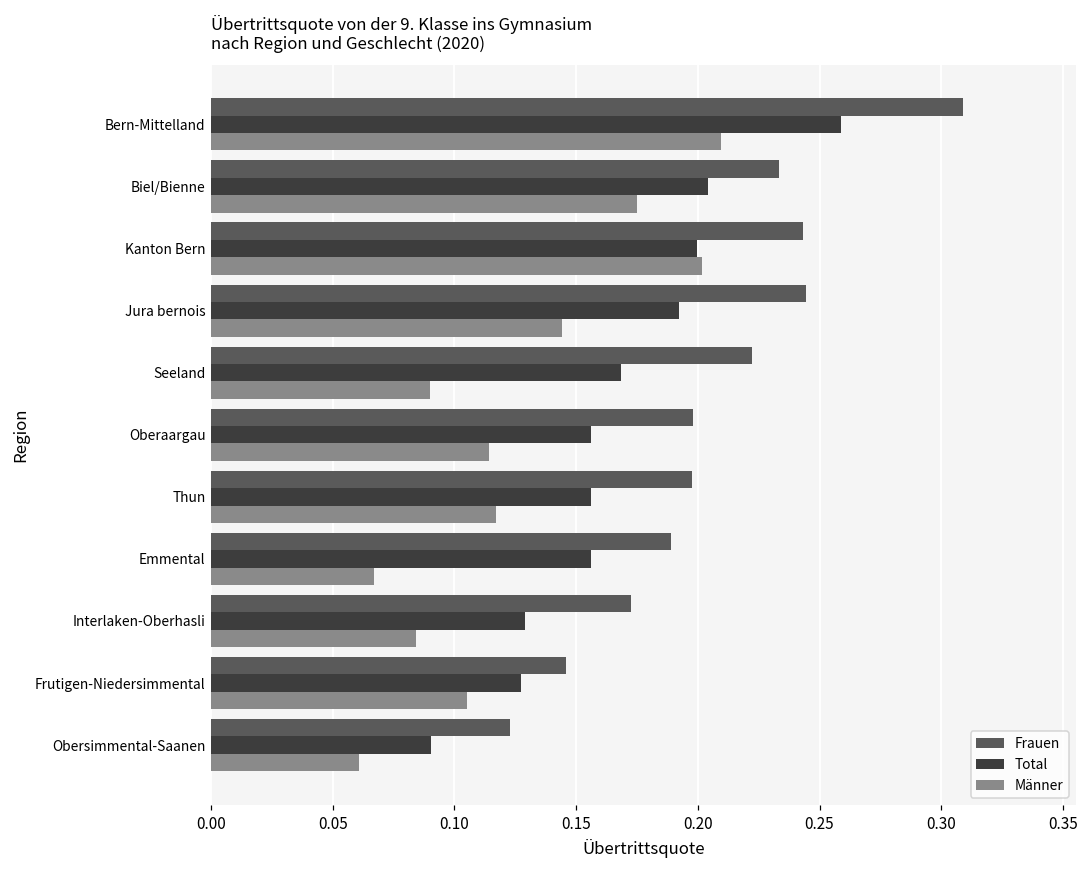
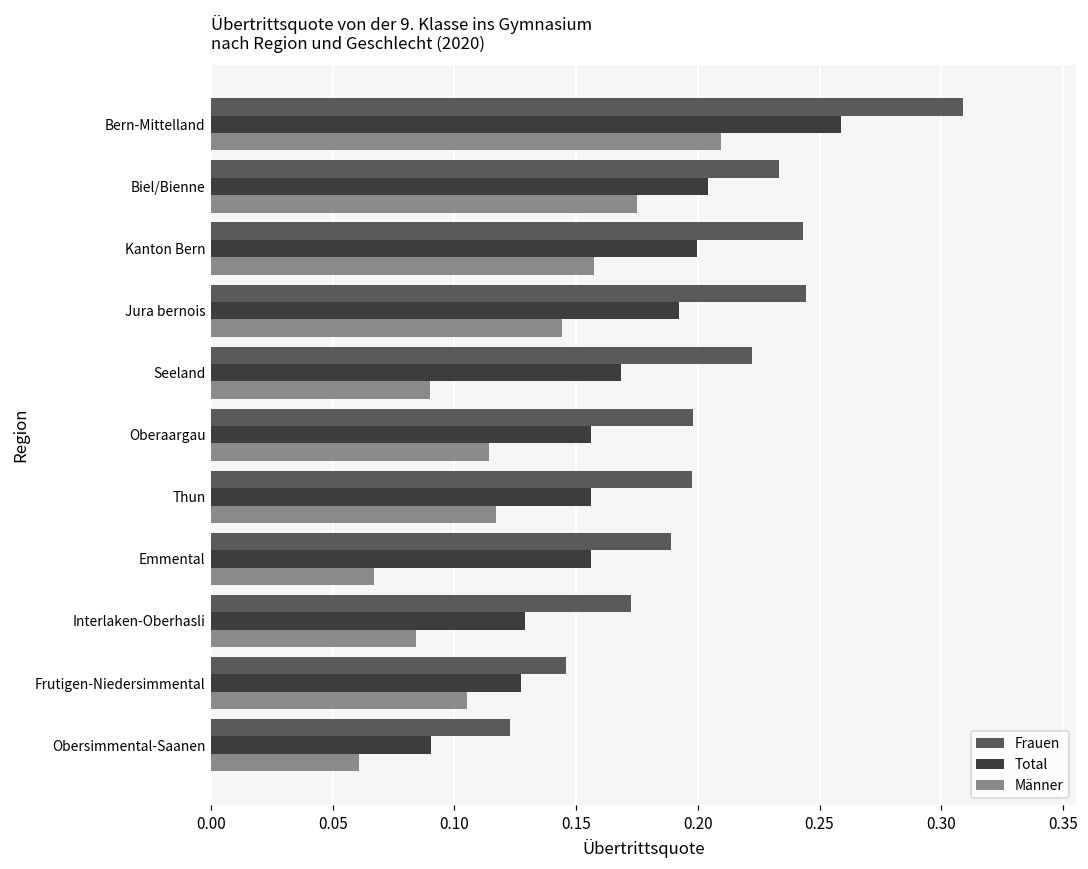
  {
    "Männer": {
      "Bern-Mittelland": 0.210,
      "Biel/Bienne": 0.175,
-     "Kanton Bern": 0.202,
+     "Kanton Bern": 0.157,
      "Jura bernois": 0.144,
      "Seeland": 0.090,
      "Oberaargau": 0.114,
      "Thun": 0.117,
      "Emmental": 0.067,
      "Interlaken-Oberhasli": 0.084,
      "Frutigen-Niedersimmental": 0.105,
      "Obersimmental-Saanen": 0.061
    }
  }
